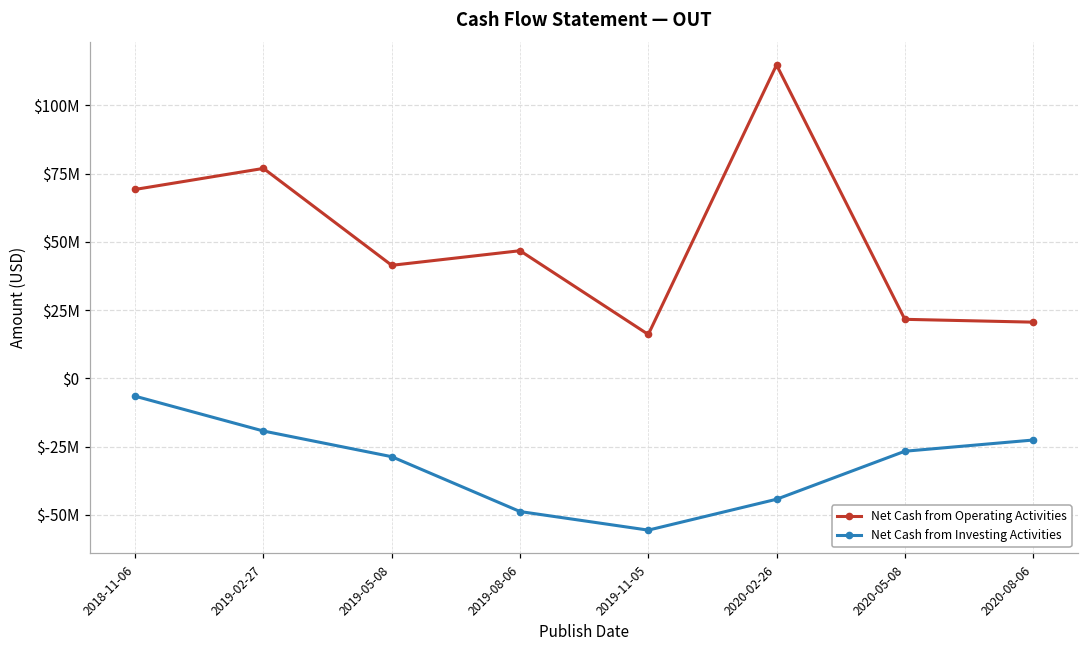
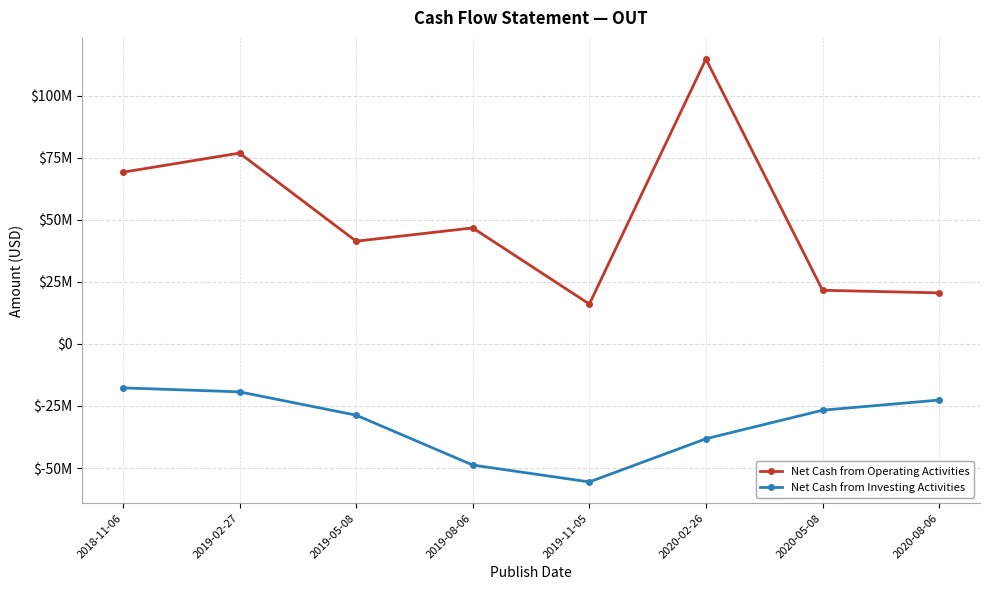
  {
    "Net Cash from Operating Activities": {
      "2018-11-06": "$69000000",
      "2019-02-27": "$77000000",
      "2019-05-08": "$41000000",
      "2019-08-06": "$47000000",
      "2019-11-05": "$16000000",
      "2020-02-26": "$115000000",
      "2020-05-08": "$22000000",
      "2020-08-06": "$21000000"
    },
    "Net Cash from Investing Activities": {
-     "2018-11-06": "$-7000000",
+     "2018-11-06": "$-18000000",
      "2019-02-27": "$-19000000",
      "2019-05-08": "$-29000000",
      "2019-08-06": "$-49000000",
      "2019-11-05": "$-56000000",
-     "2020-02-26": "$-44000000",
+     "2020-02-26": "$-38000000",
      "2020-05-08": "$-27000000",
      "2020-08-06": "$-23000000"
    }
  }
